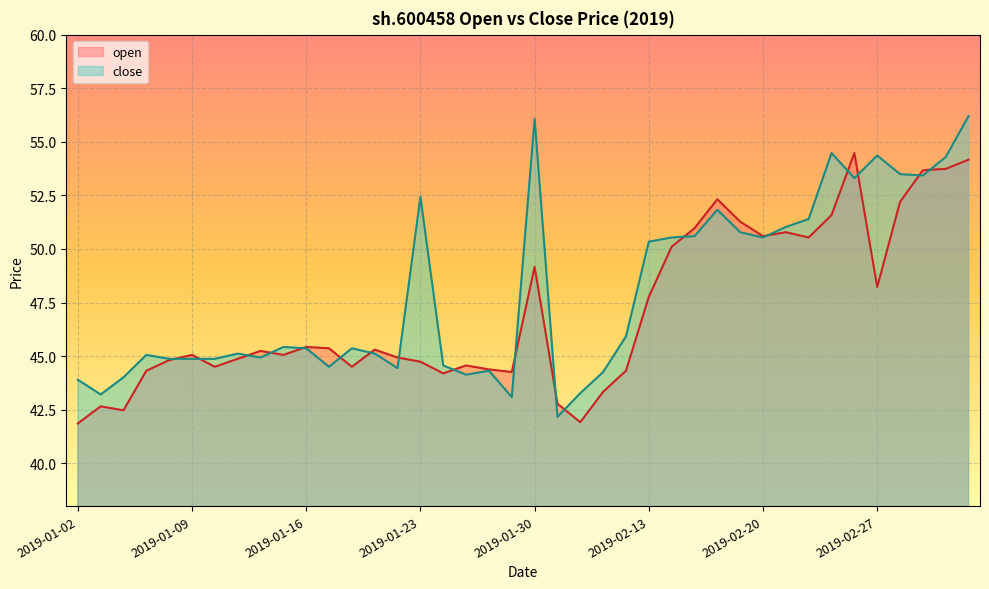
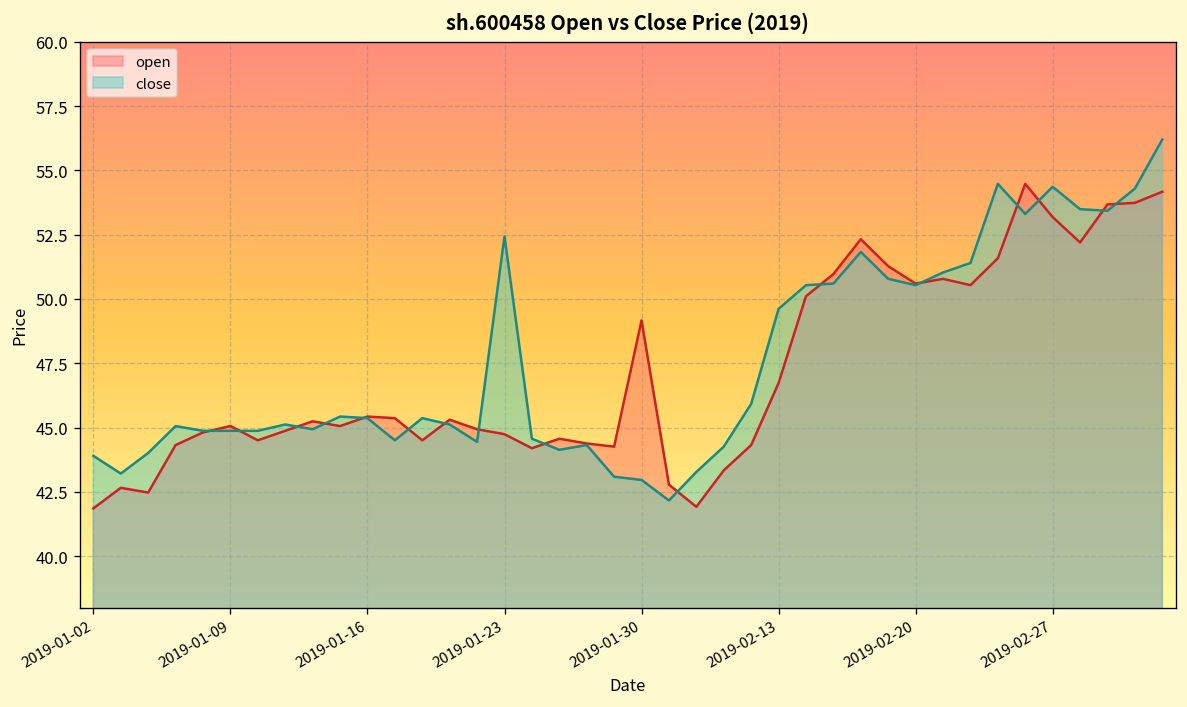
  {
    "open": {
      "2019-01-02": 41.9,
      "2019-01-09": 45.1,
      "2019-01-23": 44.7,
      "2019-01-30": 49.2,
-     "2019-02-13": 47.8,
-     "2019-02-27": 48.2
+     "2019-02-13": 46.7,
+     "2019-02-27": 53.2
    },
    "close": {
      "2019-01-02": 43.9,
      "2019-01-09": 44.9,
      "2019-01-23": 52.4,
-     "2019-01-30": 56.1,
-     "2019-02-13": 50.3,
+     "2019-01-30": 43.0,
+     "2019-02-13": 49.6,
      "2019-02-27": 54.4
    }
  }
